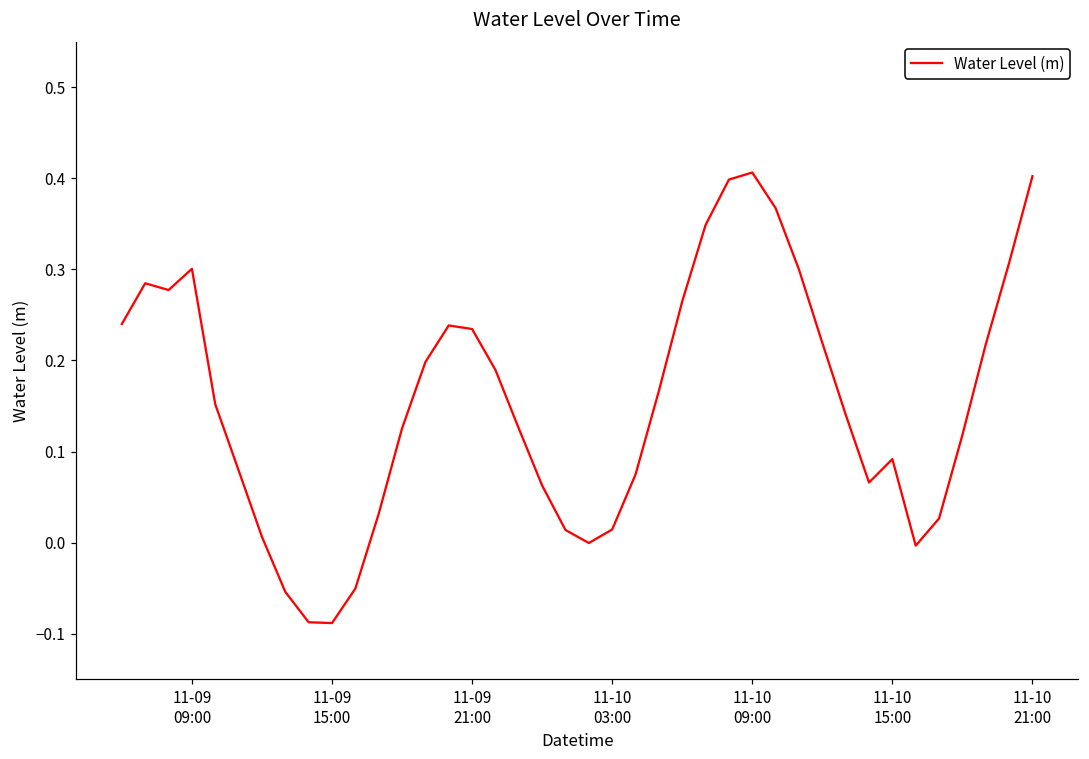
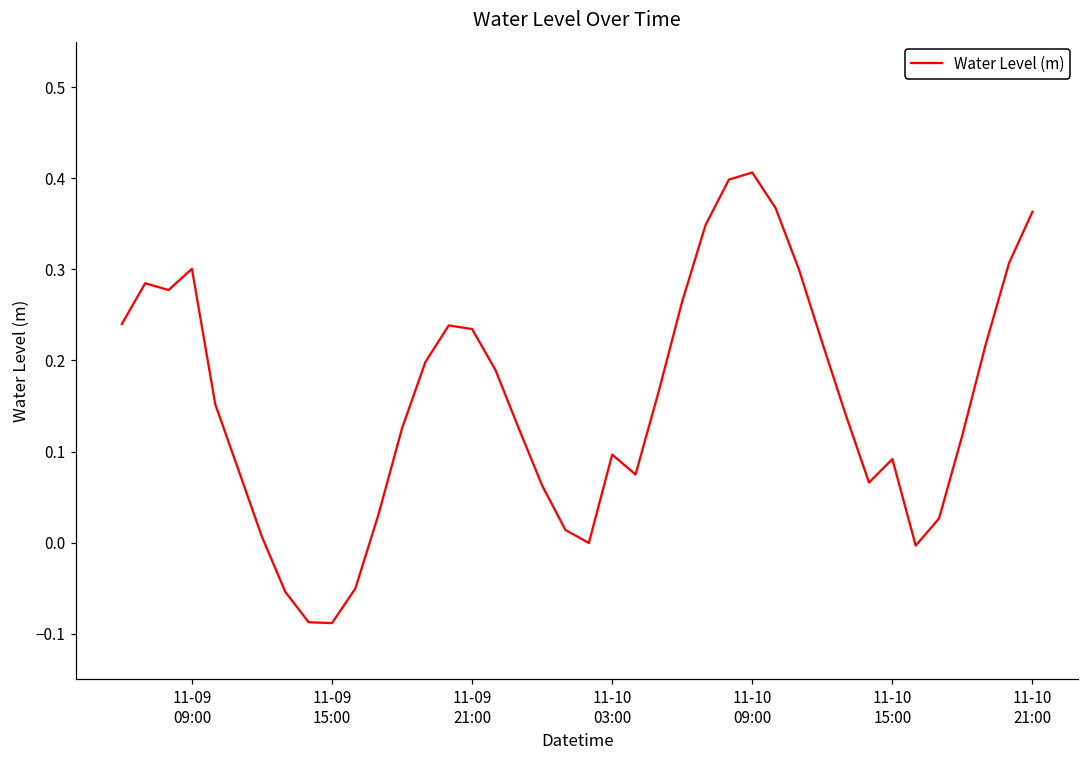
  {
    "11-09 09:00": 0.30,
    "11-09 15:00": -0.09,
    "11-09 21:00": 0.23,
-   "11-10 03:00": 0.01,
+   "11-10 03:00": 0.10,
    "11-10 09:00": 0.41,
    "11-10 15:00": 0.09,
-   "11-10 21:00": 0.40
+   "11-10 21:00": 0.36
  }
